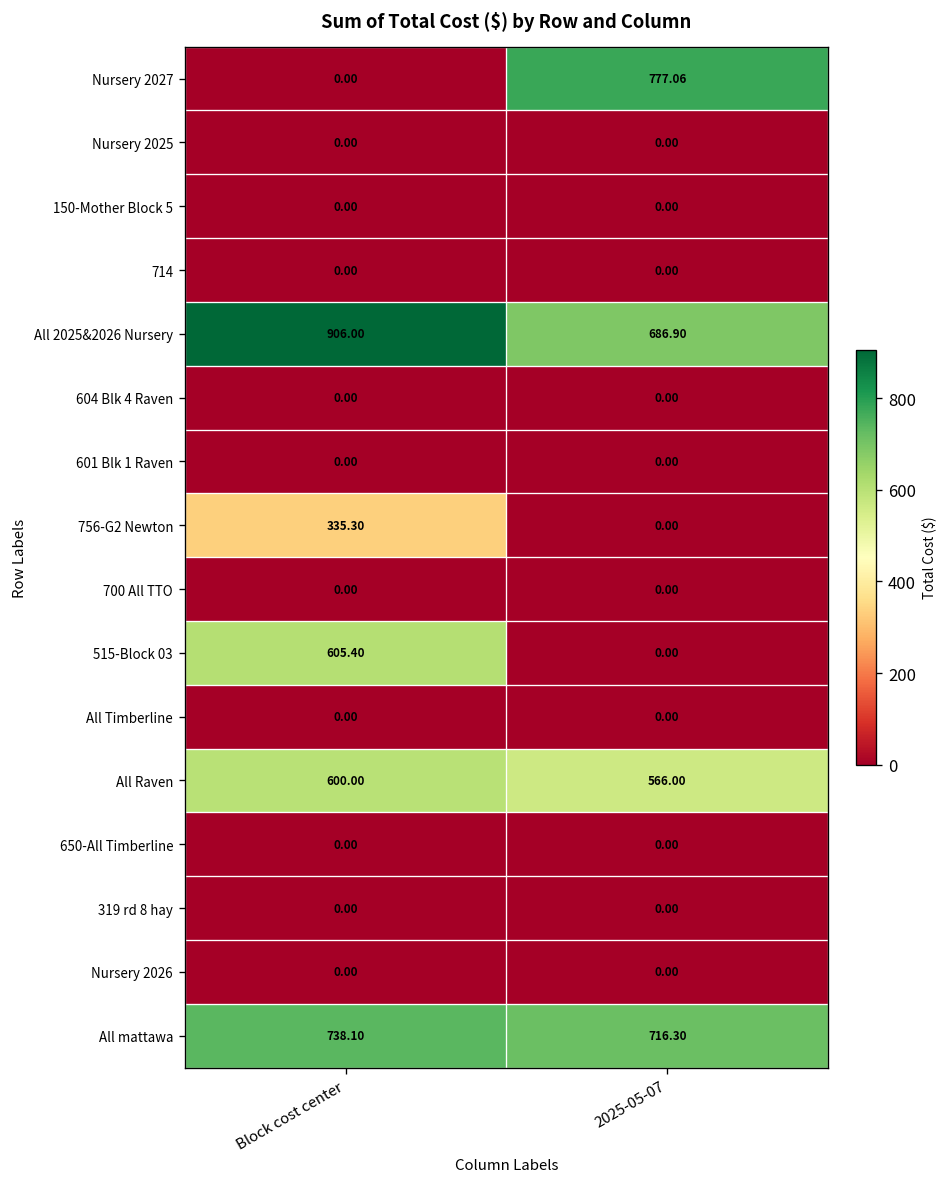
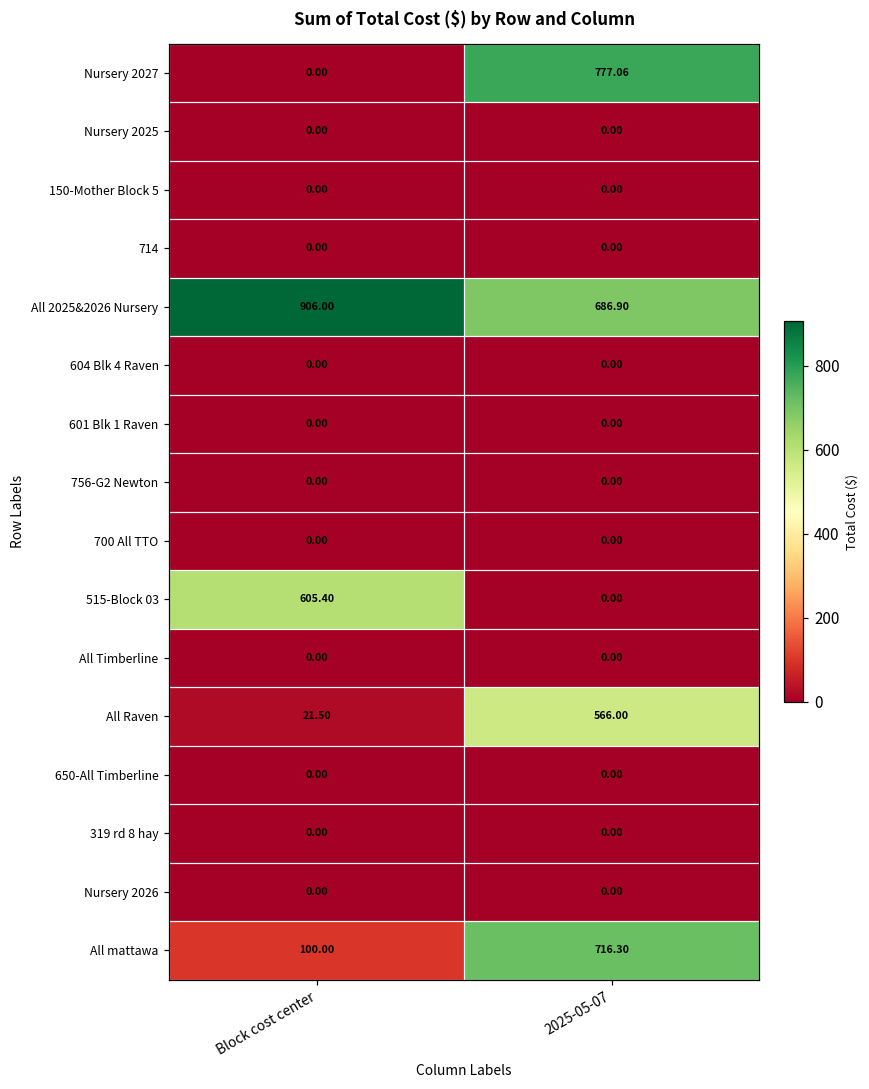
  {
    "Nursery 2027": {
      "Block cost center": 0.00,
      "2025-05-07": 777.06
    },
    "Nursery 2025": {
      "Block cost center": 0.00,
      "2025-05-07": 0.00
    },
    "150-Mother Block 5": {
      "Block cost center": 0.00,
      "2025-05-07": 0.00
    },
    "714": {
      "Block cost center": 0.00,
      "2025-05-07": 0.00
    },
    "All 2025&2026 Nursery": {
      "Block cost center": 906.00,
      "2025-05-07": 686.90
    },
    "604 Blk 4 Raven": {
      "Block cost center": 0.00,
      "2025-05-07": 0.00
    },
    "601 Blk 1 Raven": {
      "Block cost center": 0.00,
      "2025-05-07": 0.00
    },
    "756-G2 Newton": {
-     "Block cost center": 335.30,
+     "Block cost center": 0.00,
      "2025-05-07": 0.00
    },
    "700 All TTO": {
      "Block cost center": 0.00,
      "2025-05-07": 0.00
    },
    "515-Block 03": {
      "Block cost center": 605.40,
      "2025-05-07": 0.00
    },
    "All Timberline": {
      "Block cost center": 0.00,
      "2025-05-07": 0.00
    },
    "All Raven": {
-     "Block cost center": 600.00,
+     "Block cost center": 21.50,
      "2025-05-07": 566.00
    },
    "650-All Timberline": {
      "Block cost center": 0.00,
      "2025-05-07": 0.00
    },
    "319 rd 8 hay": {
      "Block cost center": 0.00,
      "2025-05-07": 0.00
    },
    "Nursery 2026": {
      "Block cost center": 0.00,
      "2025-05-07": 0.00
    },
    "All mattawa": {
-     "Block cost center": 738.10,
+     "Block cost center": 100.00,
      "2025-05-07": 716.30
    }
  }
